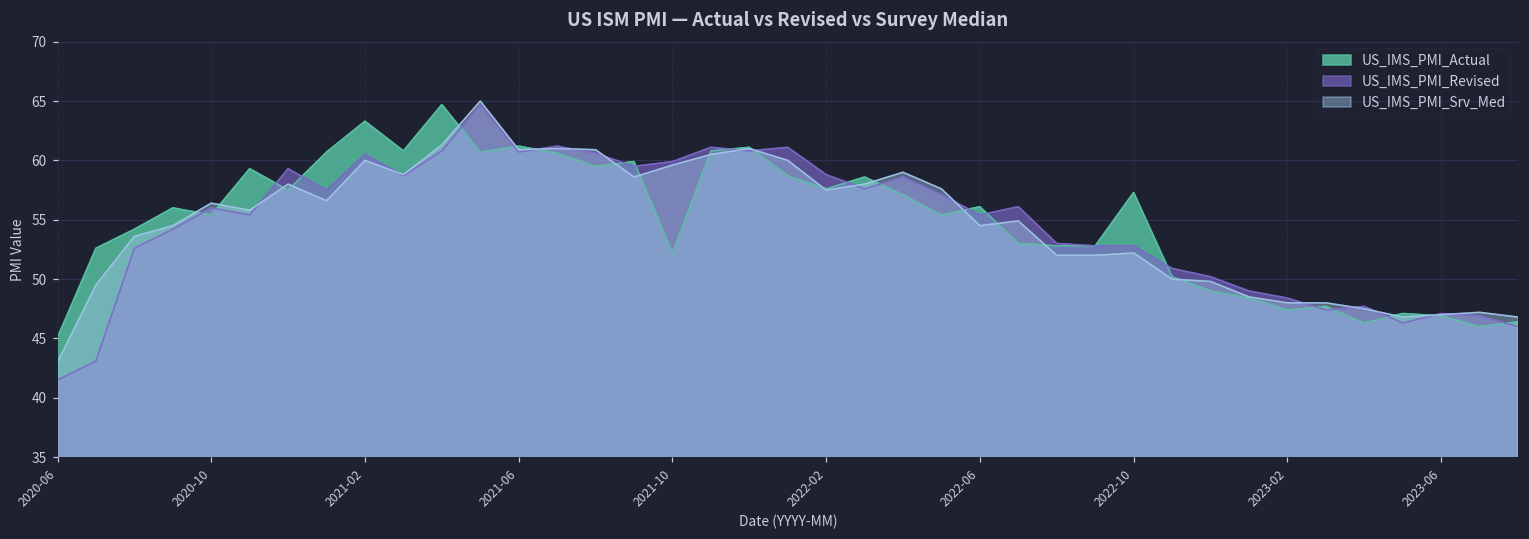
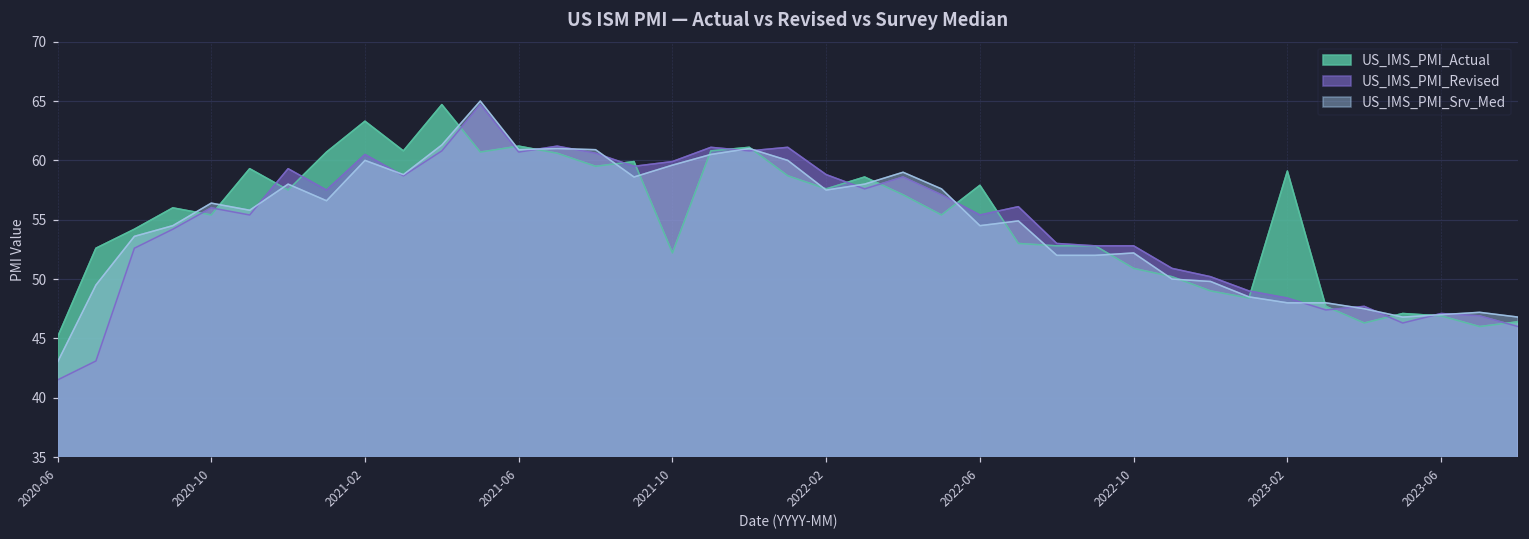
  {
    "US_IMS_PMI_Actual": {
      "2020-06": 45.1,
      "2020-10": 55.4,
      "2021-02": 63.3,
      "2021-06": 61.2,
      "2021-10": 52.2,
-     "2022-06": 56.1,
-     "2022-10": 57.3,
-     "2023-02": 47.4
+     "2022-06": 57.9,
+     "2022-10": 50.9,
+     "2023-02": 59.1
    }
  }
